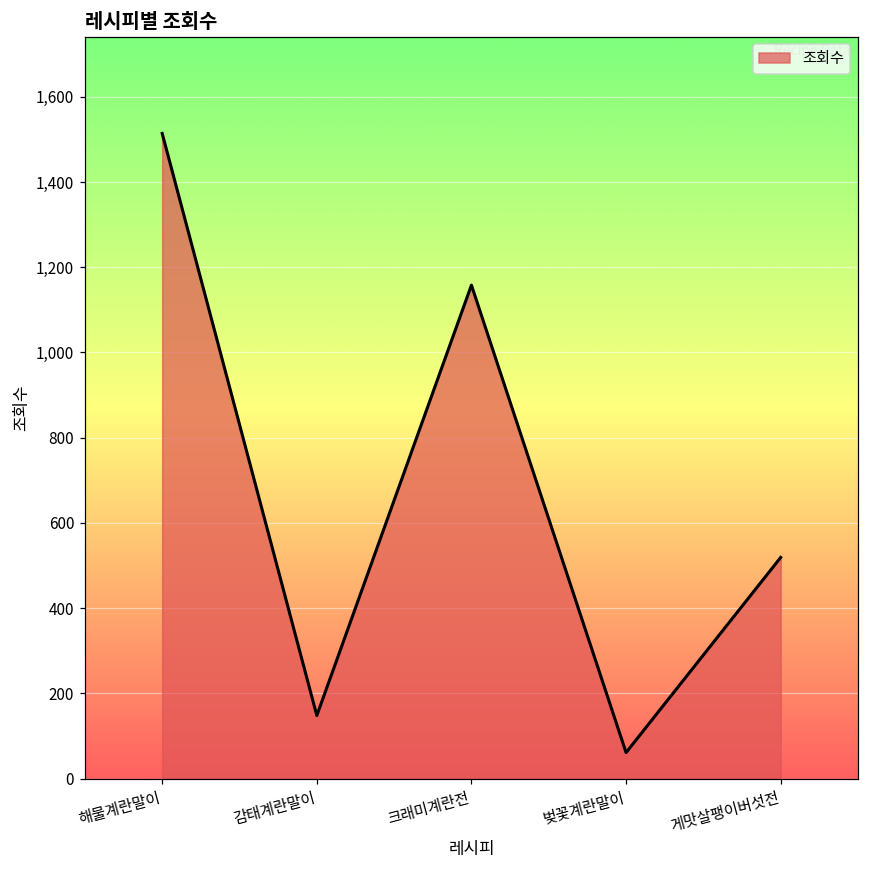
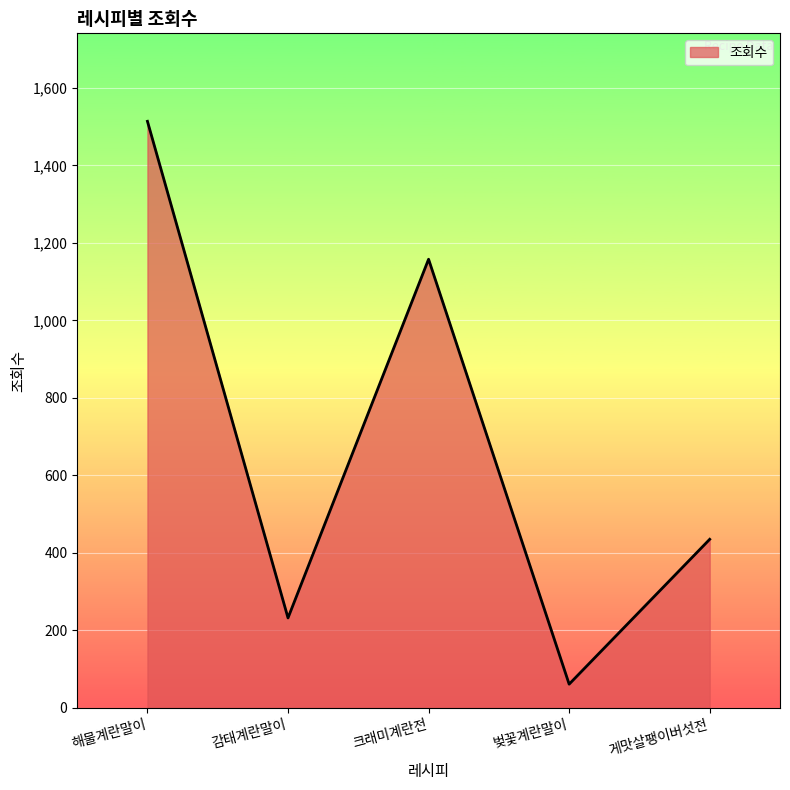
  {
    "해물계란말이": "1,510",
-   "감태계란말이": "150",
+   "감태계란말이": "230",
    "크래미계란전": "1,160",
    "벚꽃계란말이": "60",
-   "게맛살팽이버섯전": "520"
+   "게맛살팽이버섯전": "440"
  }
